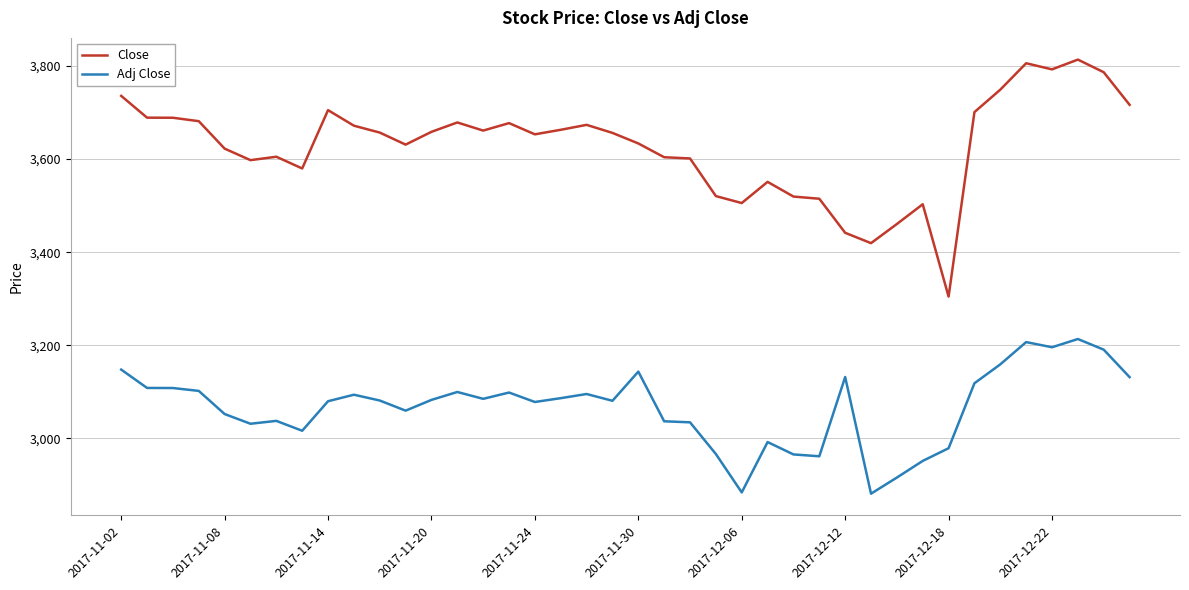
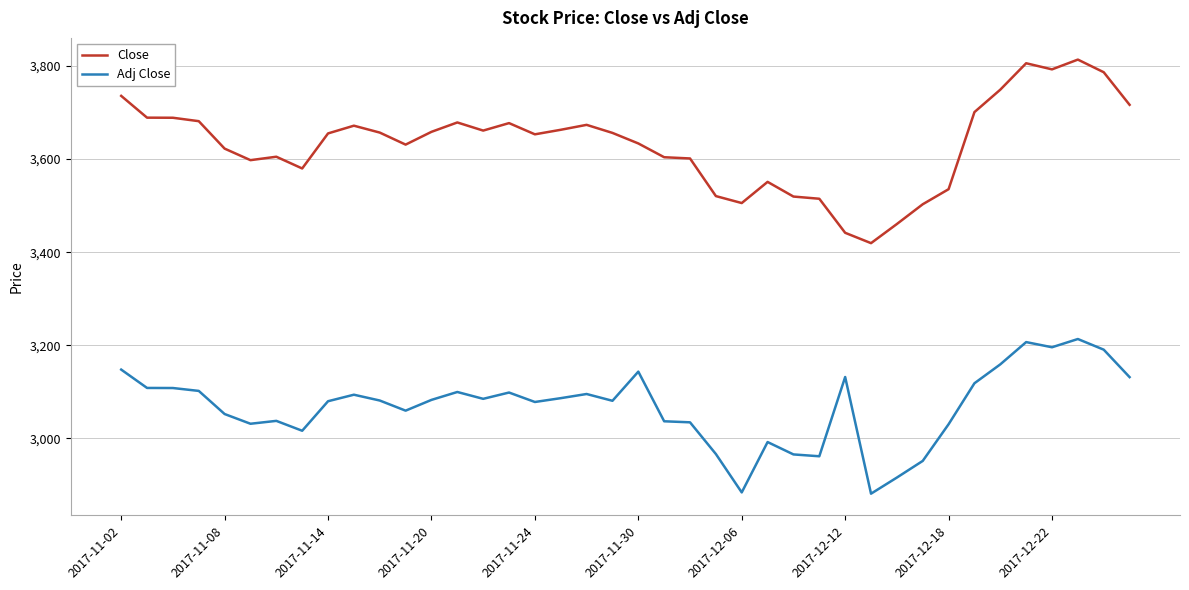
  {
    "Close": {
      "2017-11-02": "3,740",
      "2017-11-08": "3,620",
-     "2017-11-14": "3,710",
+     "2017-11-14": "3,660",
      "2017-11-20": "3,660",
      "2017-11-24": "3,650",
      "2017-11-30": "3,630",
      "2017-12-06": "3,510",
      "2017-12-12": "3,440",
-     "2017-12-18": "3,300",
+     "2017-12-18": "3,540",
      "2017-12-22": "3,790"
    },
    "Adj Close": {
      "2017-11-02": "3,150",
      "2017-11-08": "3,050",
      "2017-11-14": "3,080",
      "2017-11-20": "3,080",
      "2017-11-24": "3,080",
      "2017-11-30": "3,140",
      "2017-12-06": "2,880",
      "2017-12-12": "3,130",
-     "2017-12-18": "2,980",
+     "2017-12-18": "3,030",
      "2017-12-22": "3,200"
    }
  }
